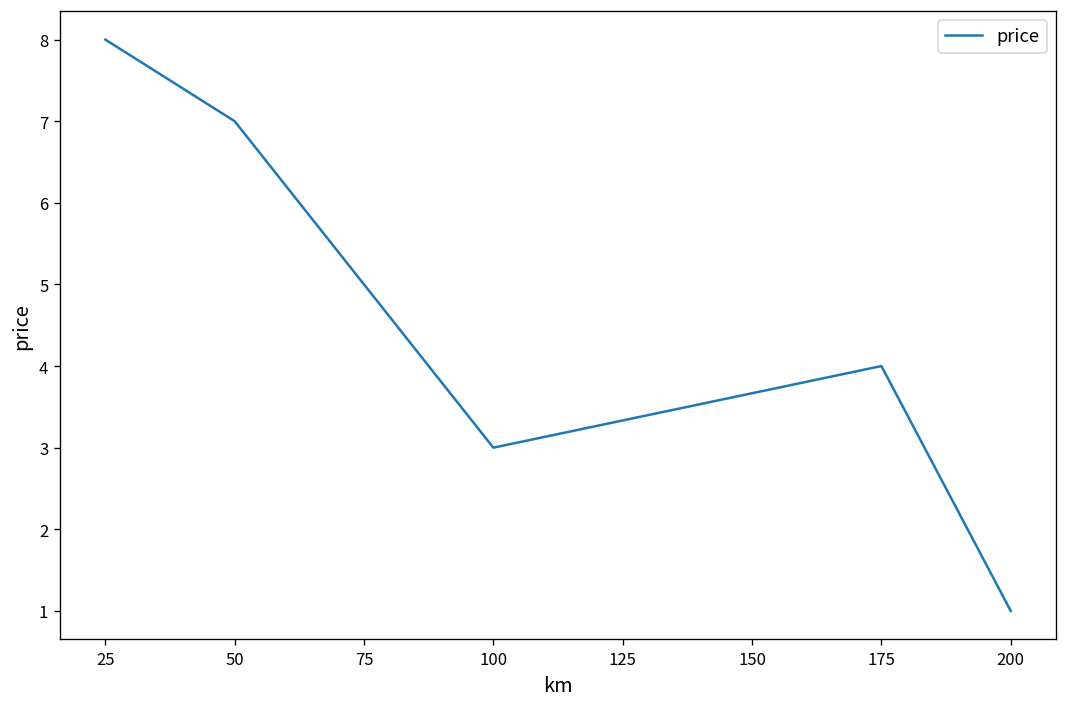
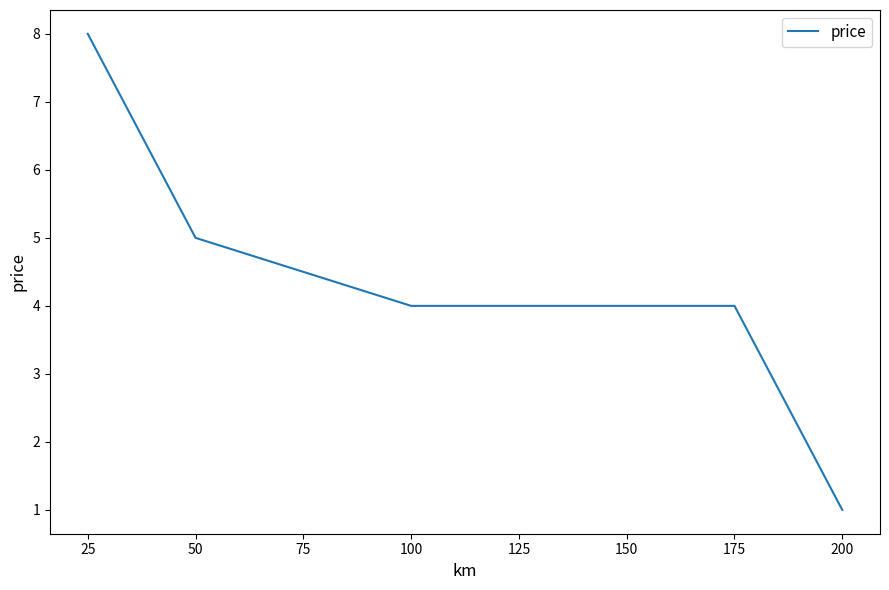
  {
    "25": 8,
-   "50": 7,
-   "100": 3,
+   "50": 5,
+   "100": 4,
    "175": 4,
    "200": 1
  }
